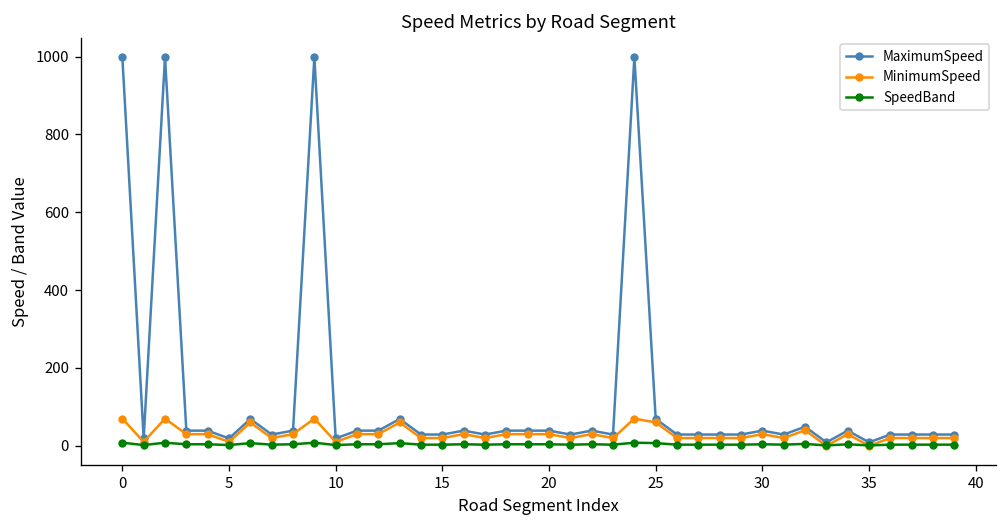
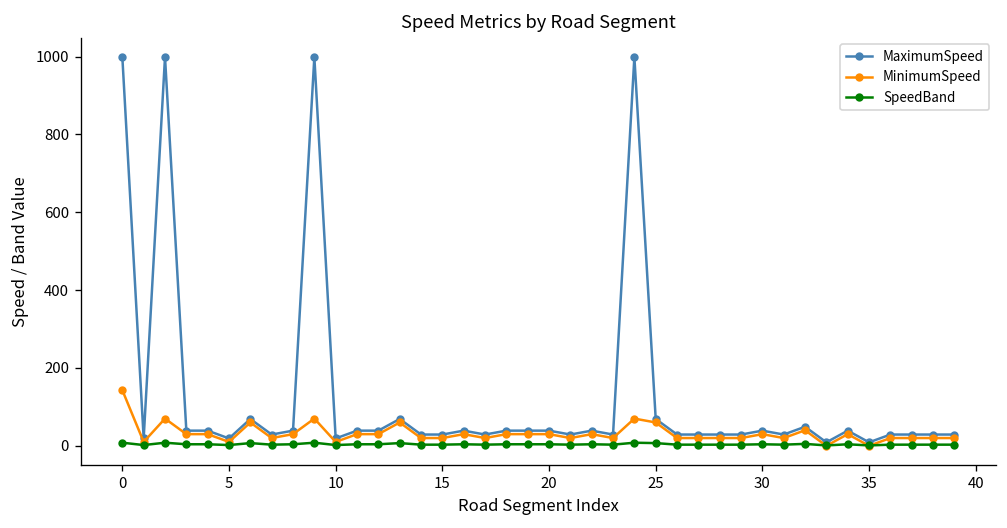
  {
    "MaximumSpeed": {
      "0": 1000,
      "5": 20,
      "10": 20,
      "15": 30,
      "20": 40,
      "25": 70,
      "30": 40,
      "35": 10
    },
    "MinimumSpeed": {
-     "0": 70,
+     "0": 140,
      "5": 10,
      "10": 10,
      "15": 20,
      "20": 30,
      "25": 60,
      "30": 30
    },
    "SpeedBand": {
      "0": 10,
      "5": 0,
      "10": 0,
      "15": 0,
      "20": 0,
      "25": 10,
      "30": 0
    }
  }
